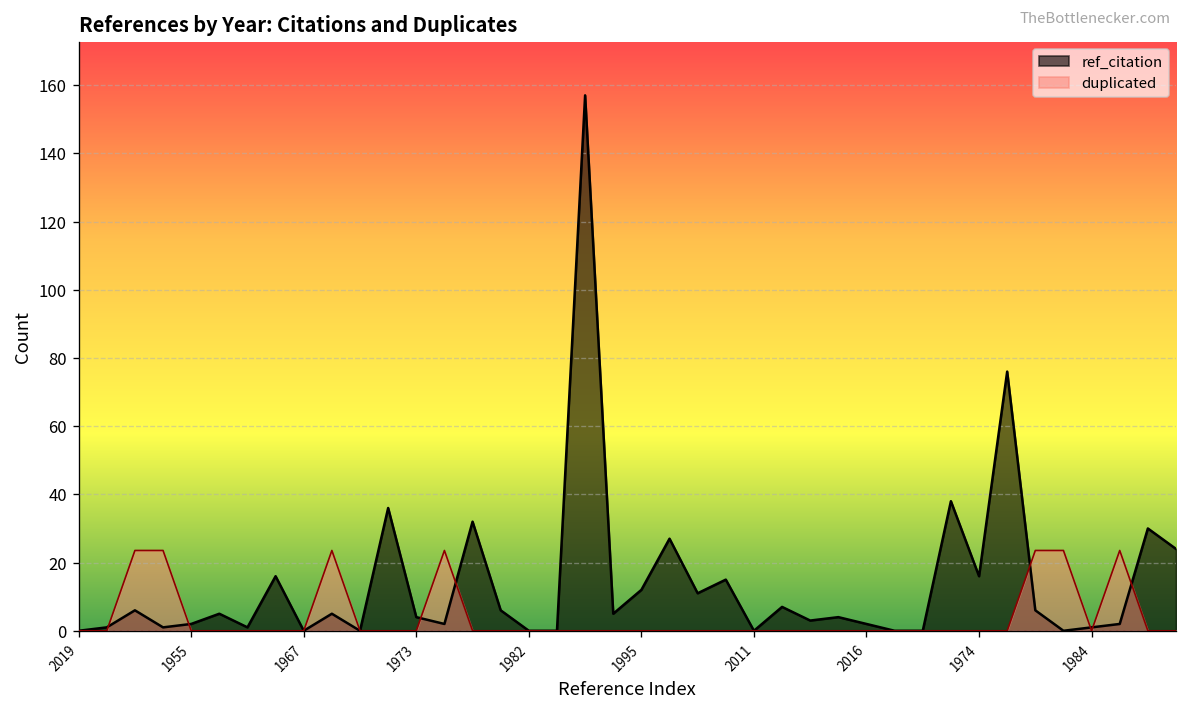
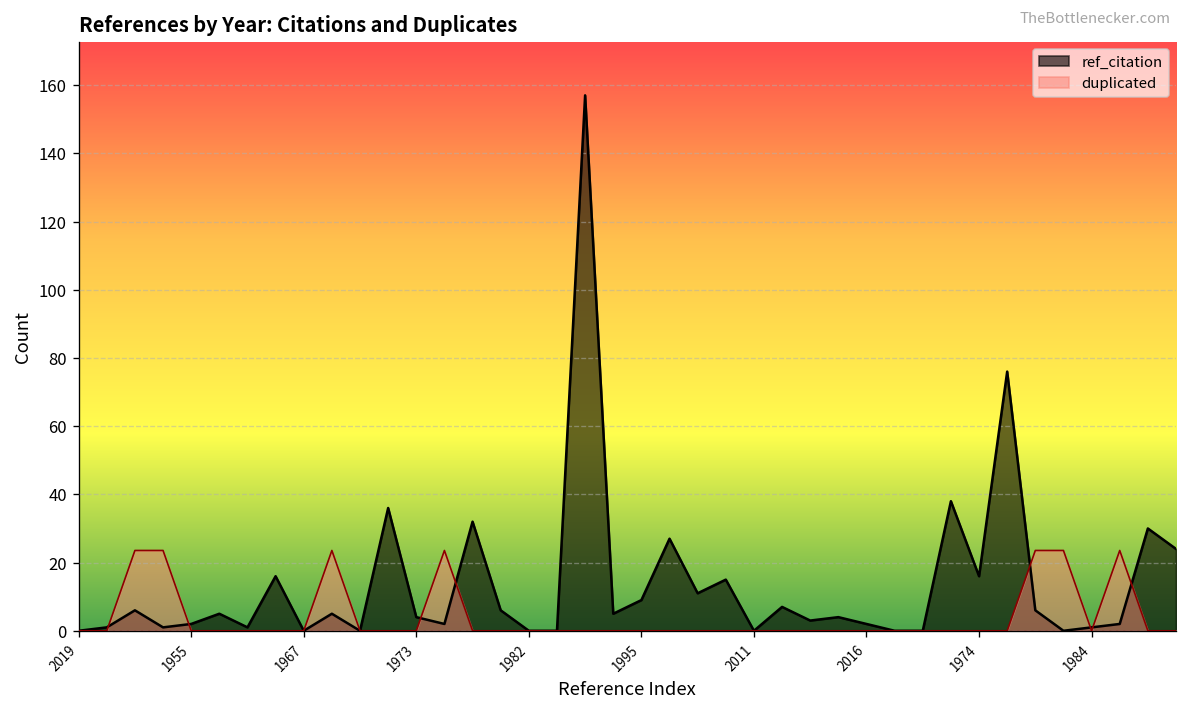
  {
    "ref_citation": {
-     "1995": 12,
+     "1995": 9,
      "1984": 1
    },
    "duplicated": {
      "1995": 0,
      "1984": 0
    }
  }
